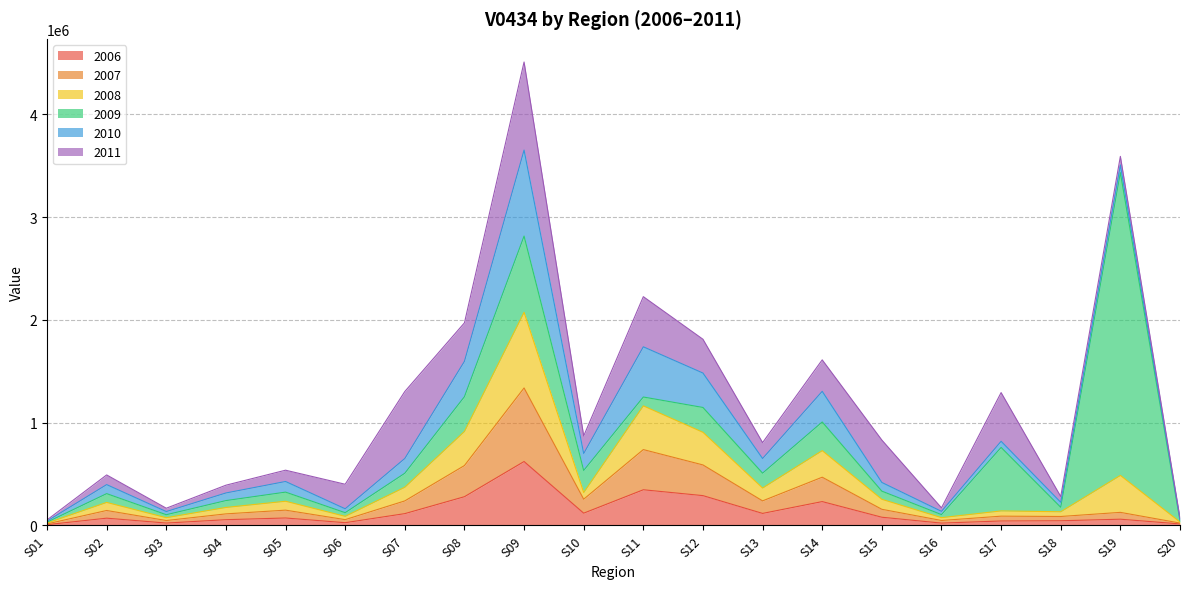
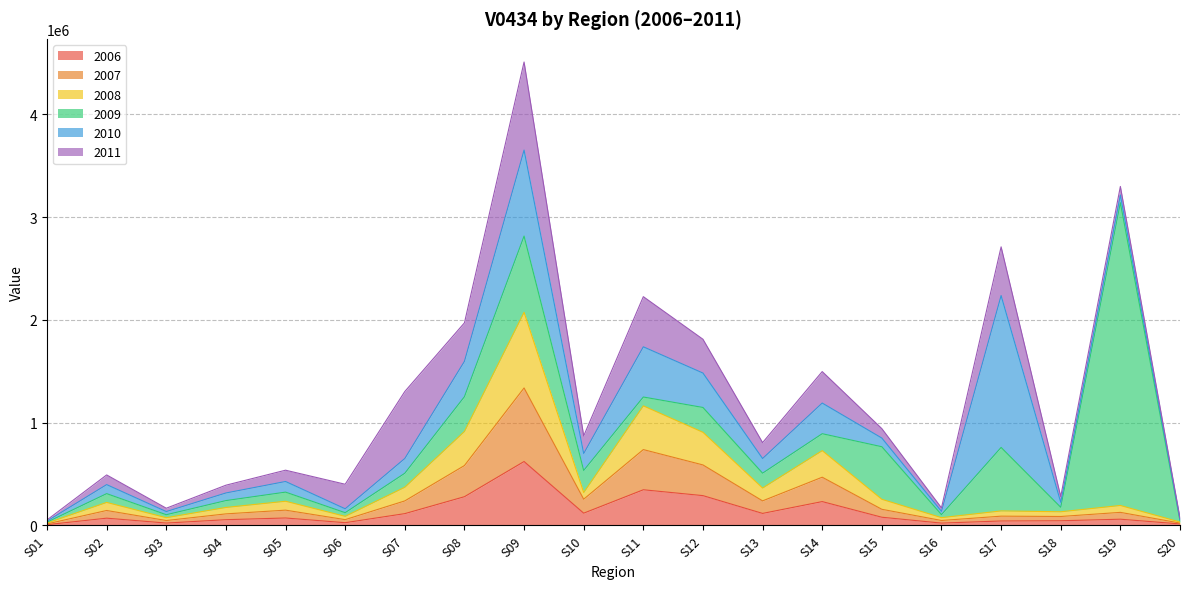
  {
    "2008": {
      "S02": 80000,
      "S03": 30000,
      "S04": 60000,
      "S05": 90000,
      "S06": 30000,
      "S07": 130000,
      "S08": 330000,
      "S09": 740000,
      "S10": 60000,
      "S11": 430000,
      "S12": 320000,
      "S13": 130000,
      "S14": 260000,
      "S15": 100000,
      "S16": 30000,
      "S17": 50000,
      "S18": 50000,
-     "S19": 360000
+     "S19": 70000
    },
    "2009": {
      "S02": 90000,
      "S03": 30000,
      "S04": 70000,
      "S05": 90000,
      "S06": 40000,
      "S07": 140000,
      "S08": 340000,
      "S09": 740000,
      "S10": 210000,
      "S11": 90000,
      "S12": 240000,
      "S13": 140000,
-     "S14": 280000,
-     "S15": 80000,
+     "S14": 160000,
+     "S15": 510000,
      "S16": 30000,
      "S17": 620000,
      "S18": 40000,
      "S19": 2950000
    },
    "2010": {
      "S02": 90000,
      "S03": 30000,
      "S04": 70000,
      "S05": 100000,
      "S06": 40000,
      "S07": 140000,
      "S08": 340000,
      "S09": 840000,
      "S10": 160000,
      "S11": 490000,
      "S12": 330000,
      "S13": 140000,
      "S14": 300000,
      "S15": 80000,
      "S16": 30000,
-     "S17": 60000,
+     "S17": 1480000,
      "S18": 50000,
      "S19": 80000
    },
    "2011": {
      "S02": 90000,
      "S03": 30000,
      "S04": 80000,
      "S05": 110000,
      "S06": 240000,
      "S07": 650000,
      "S08": 370000,
      "S09": 860000,
      "S10": 170000,
      "S11": 490000,
      "S12": 330000,
      "S13": 150000,
      "S14": 310000,
-     "S15": 410000,
+     "S15": 90000,
      "S16": 30000,
      "S17": 470000,
      "S18": 60000,
      "S19": 80000
    }
  }
